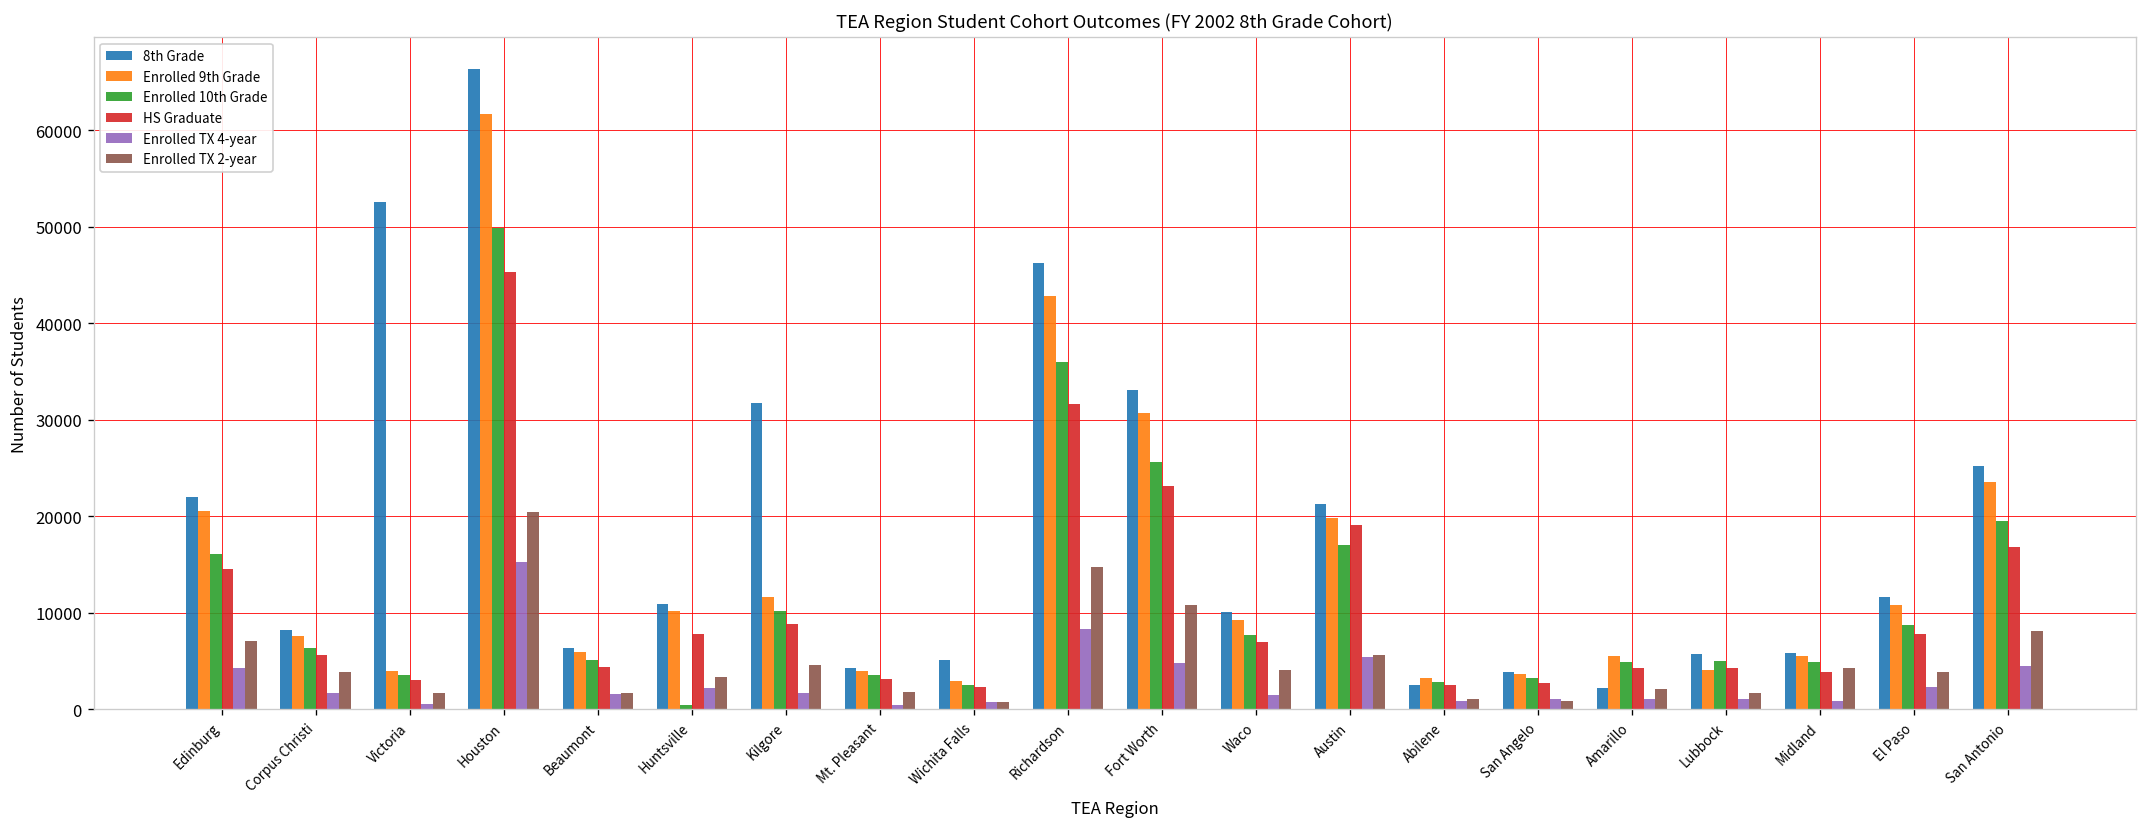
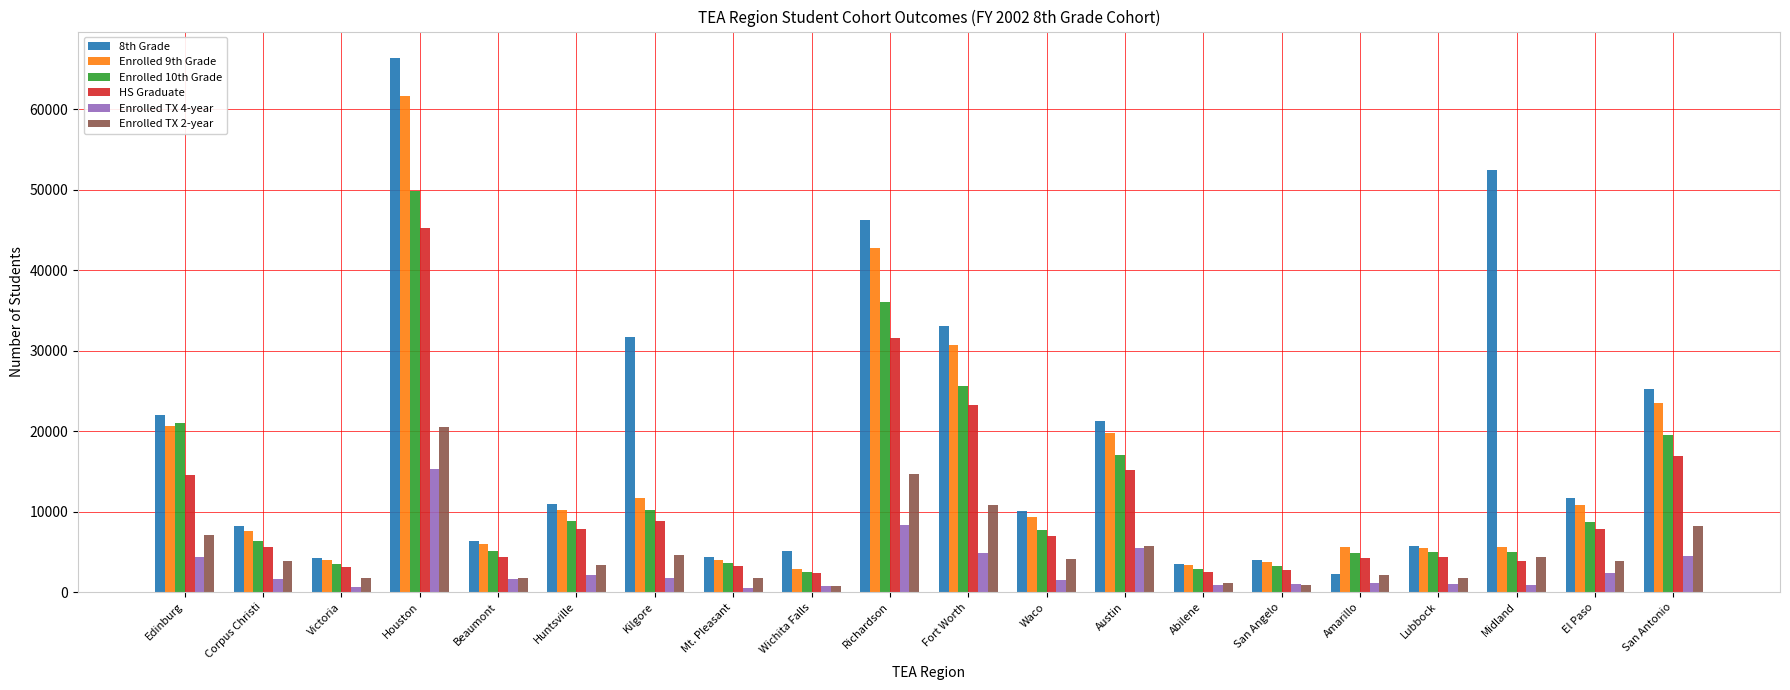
  {
    "8th Grade": {
      "Edinburg": 22000,
      "Corpus Christi": 8000,
-     "Victoria": 53000,
+     "Victoria": 4000,
      "Houston": 66000,
      "Beaumont": 6000,
      "Huntsville": 11000,
      "Kilgore": 32000,
      "Mt. Pleasant": 4000,
      "Wichita Falls": 5000,
      "Richardson": 46000,
      "Fort Worth": 33000,
      "Waco": 10000,
      "Austin": 21000,
-     "Abilene": 2000,
+     "Abilene": 4000,
      "San Angelo": 4000,
      "Amarillo": 2000,
      "Lubbock": 6000,
-     "Midland": 6000,
+     "Midland": 52000,
      "El Paso": 12000,
      "San Antonio": 25000
    },
    "Enrolled 9th Grade": {
      "Edinburg": 21000,
      "Corpus Christi": 8000,
      "Victoria": 4000,
      "Houston": 62000,
      "Beaumont": 6000,
      "Huntsville": 10000,
      "Kilgore": 12000,
      "Mt. Pleasant": 4000,
      "Wichita Falls": 3000,
      "Richardson": 43000,
      "Fort Worth": 31000,
      "Waco": 9000,
      "Austin": 20000,
      "Abilene": 3000,
      "San Angelo": 4000,
      "Amarillo": 6000,
-     "Lubbock": 4000,
+     "Lubbock": 5000,
      "Midland": 6000,
      "El Paso": 11000,
      "San Antonio": 24000
    },
    "Enrolled 10th Grade": {
-     "Edinburg": 16000,
+     "Edinburg": 21000,
      "Corpus Christi": 6000,
      "Victoria": 4000,
      "Houston": 50000,
      "Beaumont": 5000,
-     "Huntsville": 1000,
+     "Huntsville": 9000,
      "Kilgore": 10000,
      "Mt. Pleasant": 4000,
      "Wichita Falls": 3000,
      "Richardson": 36000,
      "Fort Worth": 26000,
      "Waco": 8000,
      "Austin": 17000,
      "Abilene": 3000,
      "San Angelo": 3000,
      "Amarillo": 5000,
      "Lubbock": 5000,
      "Midland": 5000,
      "El Paso": 9000,
      "San Antonio": 19000
    },
    "HS Graduate": {
      "Edinburg": 15000,
      "Corpus Christi": 6000,
      "Victoria": 3000,
      "Houston": 45000,
      "Beaumont": 4000,
      "Huntsville": 8000,
      "Kilgore": 9000,
      "Mt. Pleasant": 3000,
      "Wichita Falls": 2000,
      "Richardson": 32000,
      "Fort Worth": 23000,
      "Waco": 7000,
-     "Austin": 19000,
+     "Austin": 15000,
      "Abilene": 3000,
      "San Angelo": 3000,
      "Amarillo": 4000,
      "Lubbock": 4000,
      "Midland": 4000,
      "El Paso": 8000,
      "San Antonio": 17000
    },
    "Enrolled TX 4-year": {
      "Edinburg": 4000,
      "Corpus Christi": 2000,
      "Victoria": 1000,
      "Houston": 15000,
      "Beaumont": 2000,
      "Huntsville": 2000,
      "Kilgore": 2000,
      "Mt. Pleasant": 0,
      "Wichita Falls": 1000,
      "Richardson": 8000,
      "Fort Worth": 5000,
      "Waco": 2000,
      "Austin": 5000,
      "Abilene": 1000,
      "San Angelo": 1000,
      "Amarillo": 1000,
      "Lubbock": 1000,
      "Midland": 1000,
      "El Paso": 2000,
      "San Antonio": 5000
    },
    "Enrolled TX 2-year": {
      "Edinburg": 7000,
      "Corpus Christi": 4000,
      "Victoria": 2000,
      "Houston": 20000,
      "Beaumont": 2000,
      "Huntsville": 3000,
      "Kilgore": 5000,
      "Mt. Pleasant": 2000,
      "Wichita Falls": 1000,
      "Richardson": 15000,
      "Fort Worth": 11000,
      "Waco": 4000,
      "Austin": 6000,
      "Abilene": 1000,
      "San Angelo": 1000,
      "Amarillo": 2000,
      "Lubbock": 2000,
      "Midland": 4000,
      "El Paso": 4000,
      "San Antonio": 8000
    }
  }
